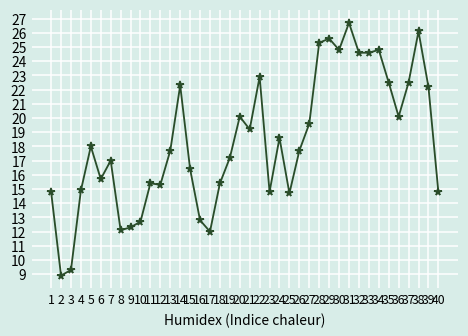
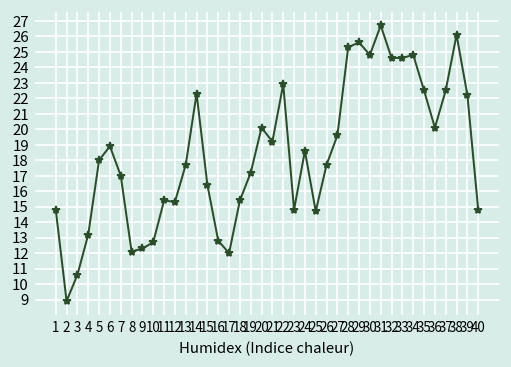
  {
    "1": 14.8,
    "2": 8.9,
-   "3": 9.3,
-   "4": 14.9,
+   "3": 10.6,
+   "4": 13.2,
    "5": 18.0,
-   "6": 15.7,
+   "6": 18.9,
    "7": 17.0,
    "8": 12.1,
    "9": 12.3
  }
